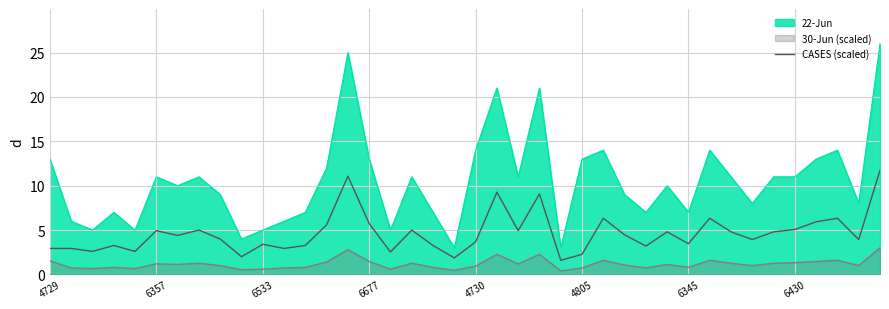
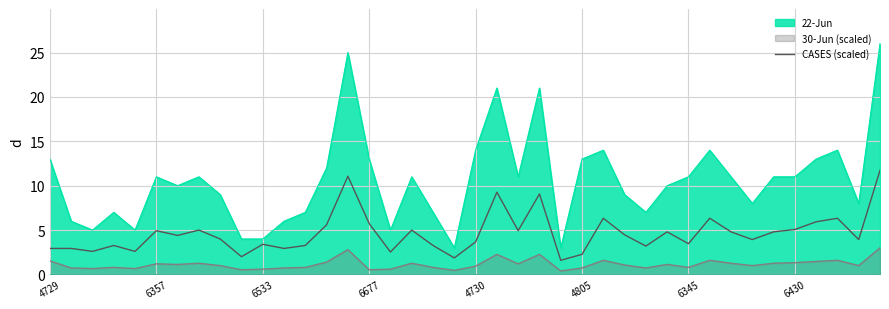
  {
    "22-Jun": {
      "4729": 13,
      "6357": 11,
-     "6533": 5,
+     "6533": 4,
      "6677": 13,
      "4730": 14,
      "4805": 13,
-     "6345": 7,
+     "6345": 11,
      "6430": 11
    },
    "30-Jun (scaled)": {
      "4729": 2,
      "6357": 1,
      "6533": 1,
-     "6677": 1.5,
+     "6677": 0.5,
      "4730": 1,
      "4805": 1,
      "6345": 1,
      "6430": 1
    },
    "CASES (scaled)": {
      "4729": 3,
      "6357": 5,
      "6533": 3,
      "6677": 6,
      "4730": 4,
      "4805": 2,
      "6345": 3,
      "6430": 5
    }
  }
